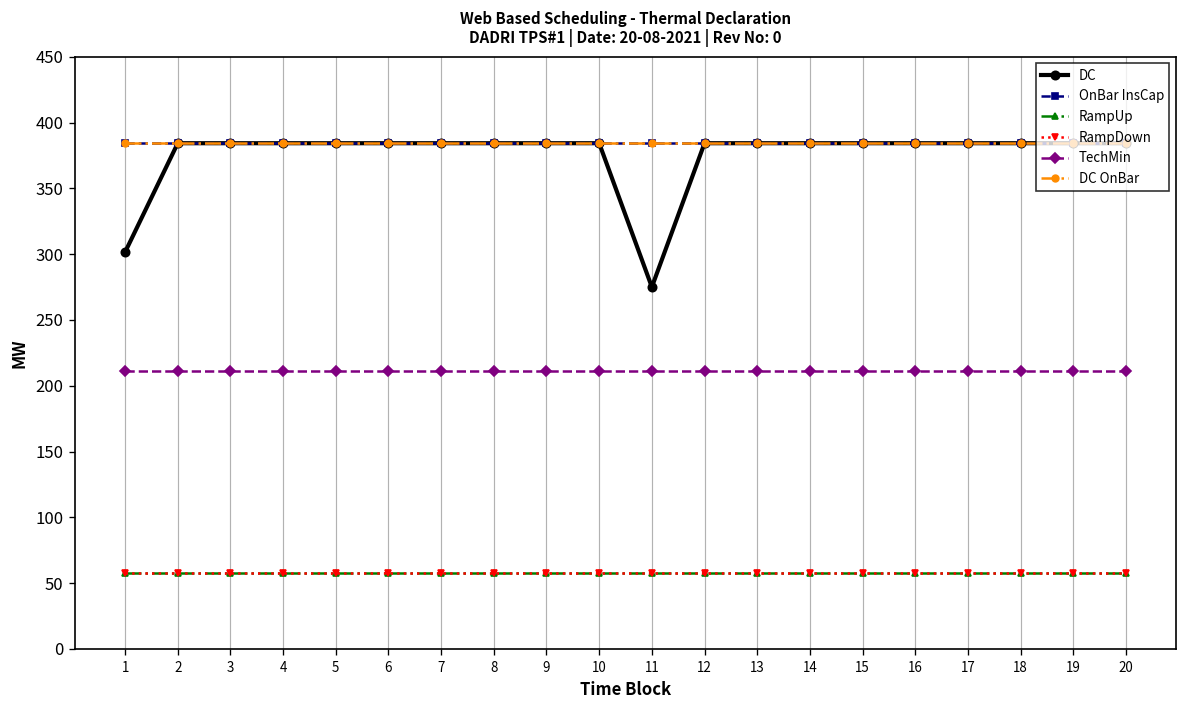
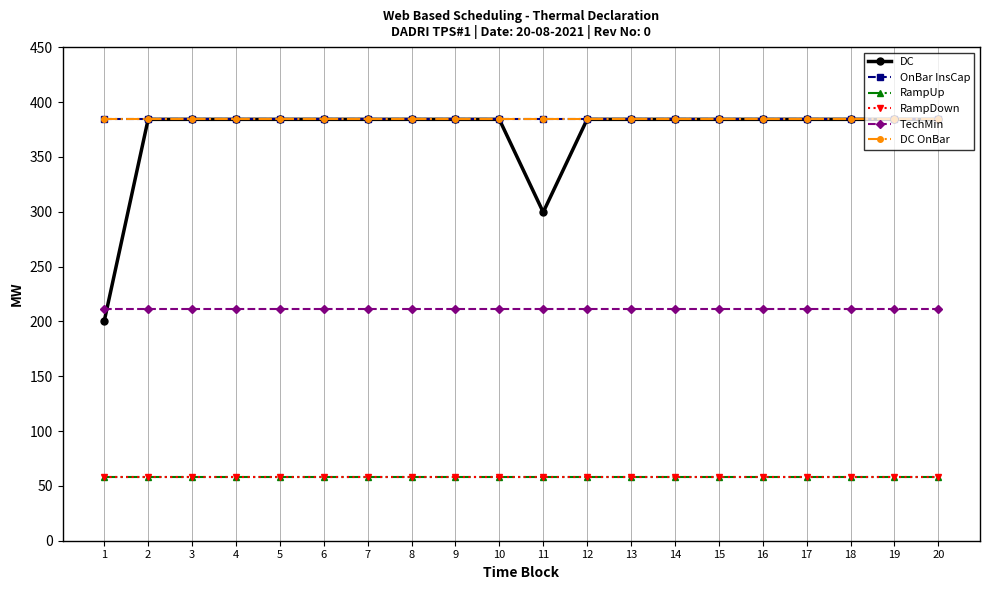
  {
    "DC": {
-     "1": 302,
-     "11": 275
+     "1": 200,
+     "11": 300
    },
    "DC OnBar": {
      "1": 384,
      "11": 384
    },
    "RampDown": {
      "1": 58,
      "2": 58,
      "3": 58,
      "4": 58,
      "5": 58,
      "6": 58,
      "7": 58,
      "8": 58,
      "9": 58,
      "10": 58,
      "11": 58,
      "12": 58,
      "13": 58,
      "14": 58,
      "15": 58,
      "16": 58,
      "17": 58,
      "18": 58,
      "19": 58,
      "20": 58
    },
    "TechMin": {
      "1": 211,
      "2": 211,
      "3": 211,
      "4": 211,
      "5": 211,
      "6": 211,
      "7": 211,
      "8": 211,
      "9": 211,
      "10": 211,
      "11": 211,
      "12": 211,
      "13": 211,
      "14": 211,
      "15": 211,
      "16": 211,
      "17": 211,
      "18": 211,
      "19": 211,
      "20": 211
    }
  }
